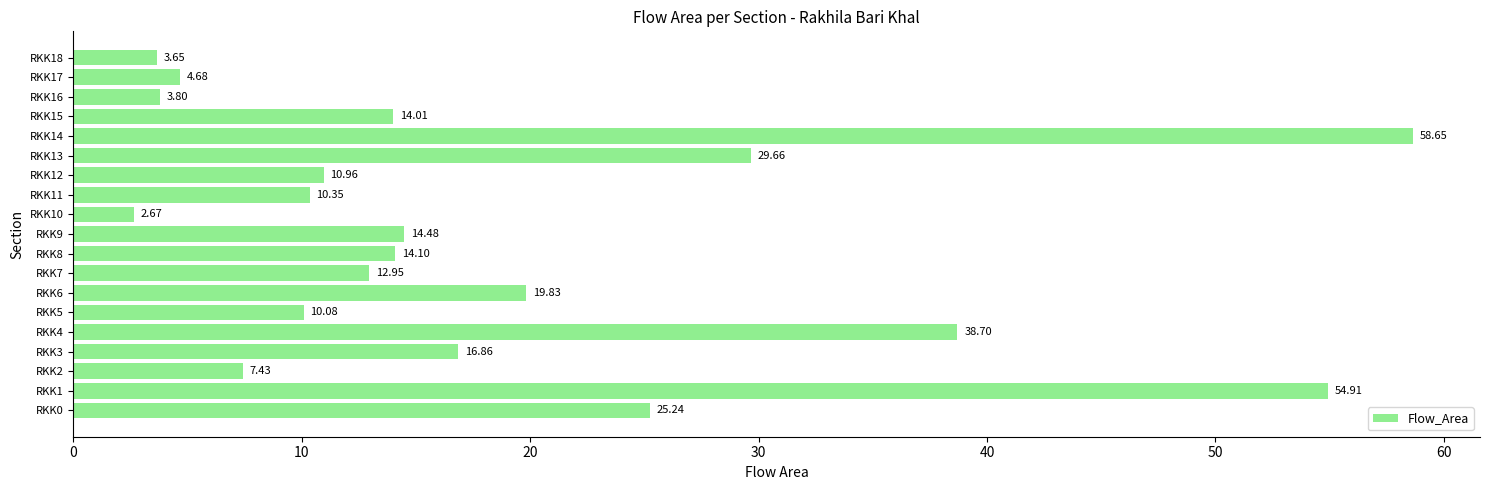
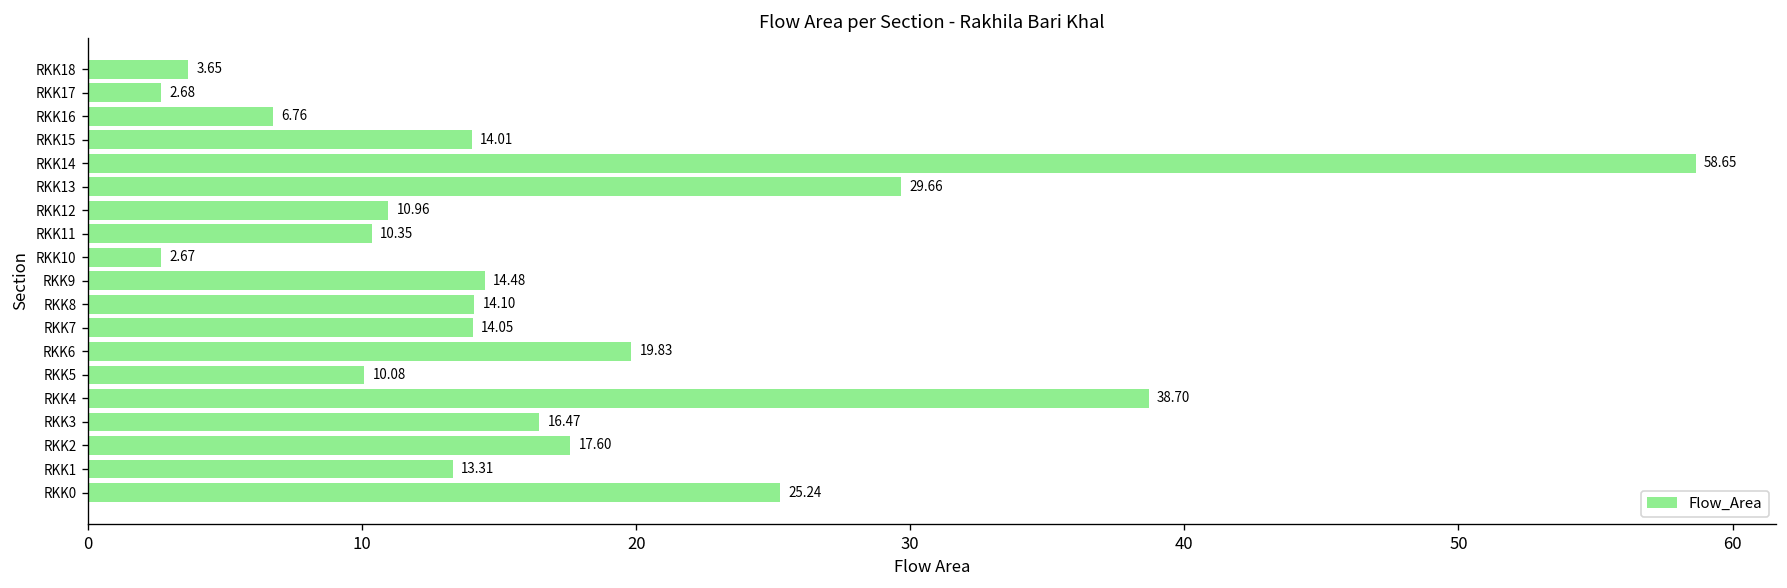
  {
    "RKK18": 3.65,
-   "RKK17": 4.68,
-   "RKK16": 3.80,
+   "RKK17": 2.68,
+   "RKK16": 6.76,
    "RKK15": 14.01,
    "RKK14": 58.65,
    "RKK13": 29.66,
    "RKK12": 10.96,
    "RKK11": 10.35,
    "RKK10": 2.67,
    "RKK9": 14.48,
    "RKK8": 14.10,
-   "RKK7": 12.95,
+   "RKK7": 14.05,
    "RKK6": 19.83,
    "RKK5": 10.08,
    "RKK4": 38.70,
-   "RKK3": 16.86,
-   "RKK2": 7.43,
-   "RKK1": 54.91,
+   "RKK3": 16.47,
+   "RKK2": 17.60,
+   "RKK1": 13.31,
    "RKK0": 25.24
  }
